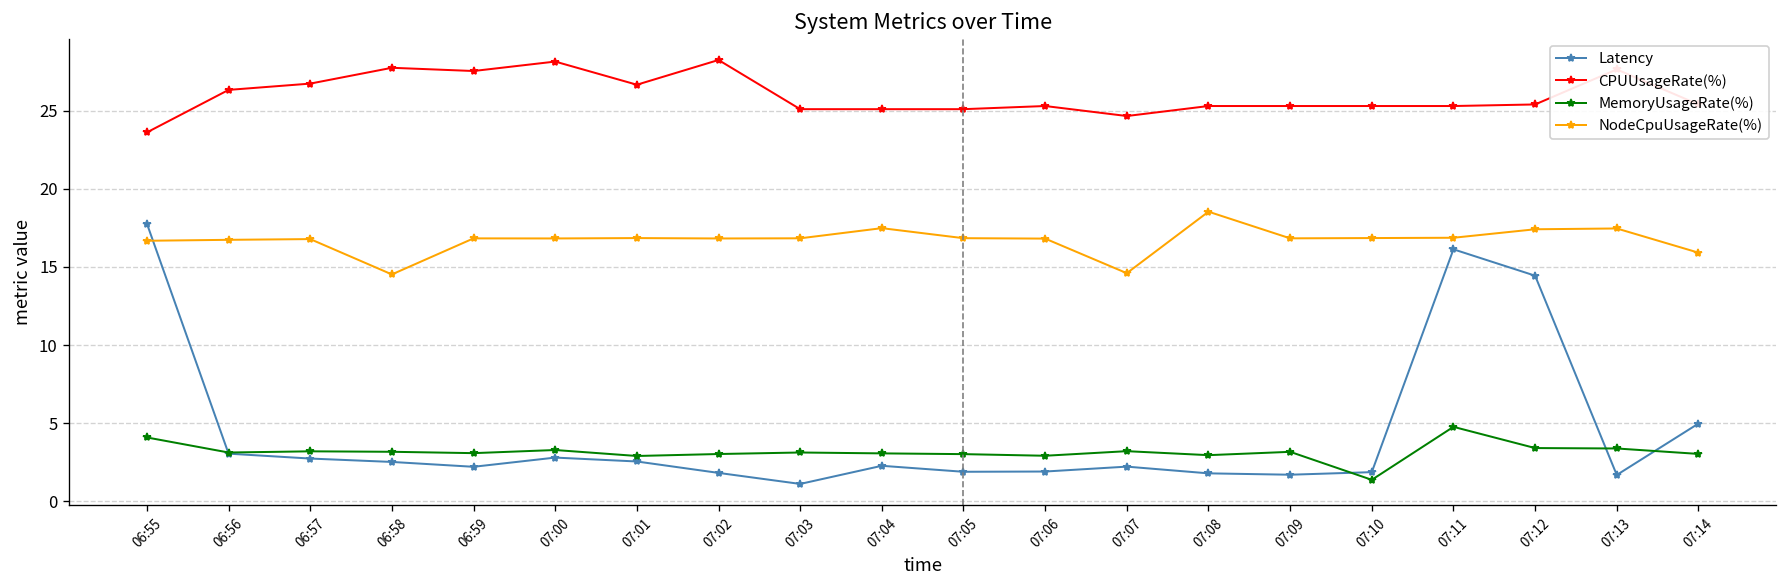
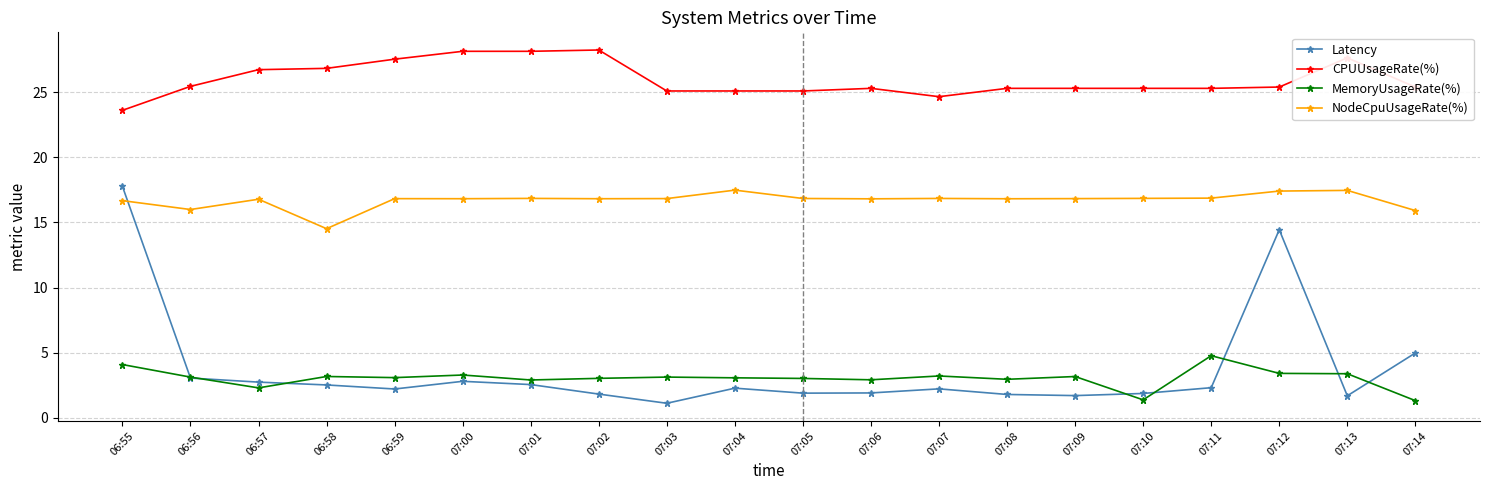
  {
    "Latency": {
      "06:55": 17.8,
      "06:57": 2.7,
      "06:58": 2.5,
      "06:59": 2.2,
      "07:00": 2.8,
      "07:01": 2.6,
      "07:02": 1.8,
      "07:03": 1.1,
      "07:04": 2.3,
      "07:05": 1.9,
      "07:06": 1.9,
      "07:07": 2.2,
      "07:08": 1.8,
      "07:09": 1.7,
      "07:10": 1.9,
-     "07:11": 16.1,
+     "07:11": 2.3,
      "07:12": 14.4,
      "07:13": 1.7,
      "07:14": 5.0
    },
    "CPUUsageRate(%)": {
      "06:55": 23.6,
-     "06:56": 26.3,
+     "06:56": 25.4,
      "06:57": 26.7,
-     "06:58": 27.7,
+     "06:58": 26.8,
      "06:59": 27.5,
      "07:00": 28.1,
-     "07:01": 26.7,
+     "07:01": 28.1,
      "07:02": 28.2,
      "07:03": 25.1,
      "07:04": 25.1,
      "07:05": 25.1,
      "07:06": 25.3,
      "07:07": 24.7,
      "07:08": 25.3,
      "07:09": 25.3,
      "07:10": 25.3,
      "07:11": 25.3,
      "07:12": 25.4
    },
    "MemoryUsageRate(%)": {
      "06:55": 4.1,
-     "06:57": 3.2,
+     "06:57": 2.3,
      "06:58": 3.2,
      "06:59": 3.1,
      "07:00": 3.3,
      "07:01": 2.9,
      "07:02": 3.0,
      "07:03": 3.1,
      "07:04": 3.1,
      "07:05": 3.0,
      "07:06": 2.9,
      "07:07": 3.2,
      "07:08": 3.0,
      "07:09": 3.2,
      "07:10": 1.4,
      "07:11": 4.8,
      "07:12": 3.4,
      "07:13": 3.4,
-     "07:14": 3.0
+     "07:14": 1.3
    },
    "NodeCpuUsageRate(%)": {
      "06:55": 16.7,
-     "06:56": 16.7,
+     "06:56": 16.0,
      "06:57": 16.8,
      "06:58": 14.5,
      "06:59": 16.8,
      "07:00": 16.8,
      "07:01": 16.8,
      "07:02": 16.8,
      "07:03": 16.8,
      "07:04": 17.5,
      "07:05": 16.8,
      "07:06": 16.8,
-     "07:07": 14.6,
-     "07:08": 18.5,
+     "07:07": 16.8,
+     "07:08": 16.8,
      "07:09": 16.8,
      "07:10": 16.8,
      "07:11": 16.9,
      "07:12": 17.4,
      "07:13": 17.5,
      "07:14": 15.9
    }
  }
